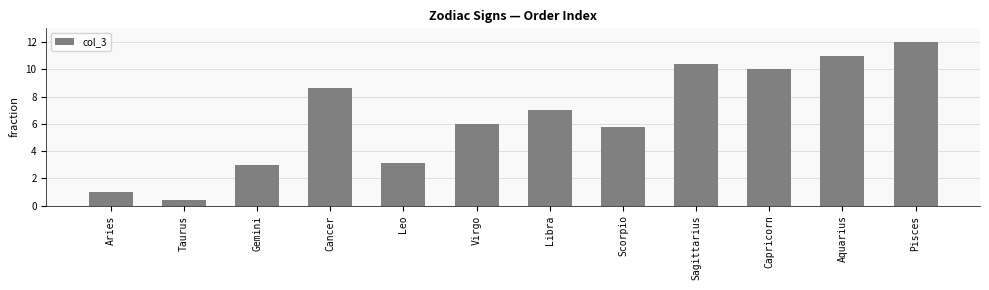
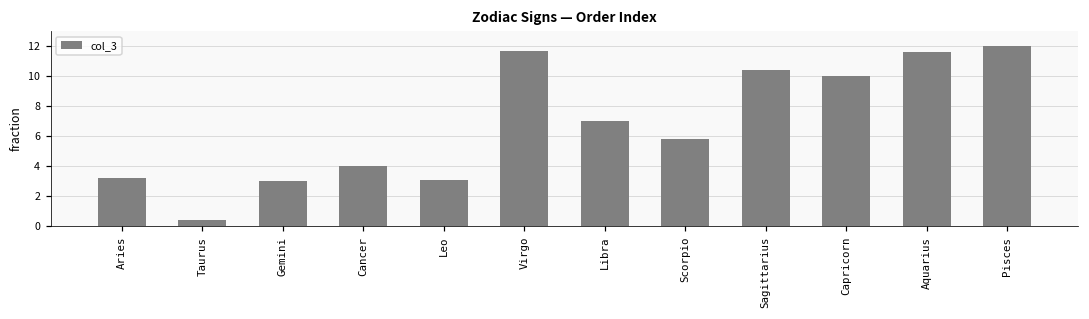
  {
-   "Aries": 1.0,
+   "Aries": 3.2,
    "Taurus": 0.4,
    "Gemini": 3.0,
-   "Cancer": 8.6,
+   "Cancer": 4.0,
    "Leo": 3.1,
-   "Virgo": 6.0,
+   "Virgo": 11.7,
    "Libra": 7.0,
    "Scorpio": 5.8,
    "Sagittarius": 10.4,
    "Capricorn": 10.0,
-   "Aquarius": 11.0,
+   "Aquarius": 11.6,
    "Pisces": 12.0
  }
